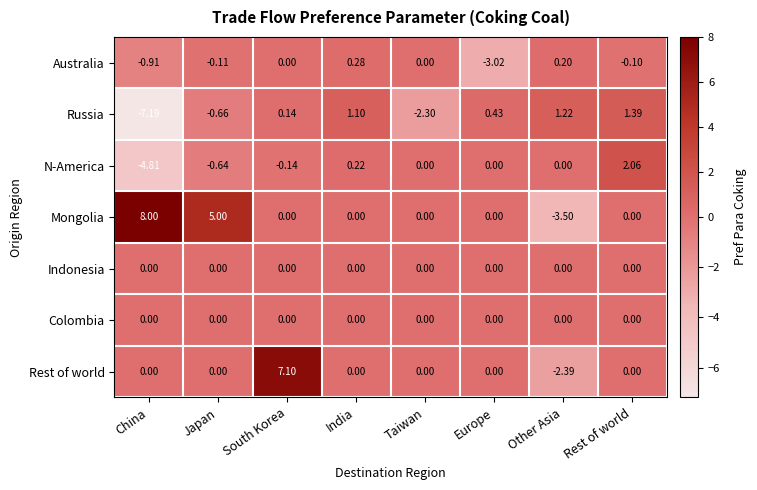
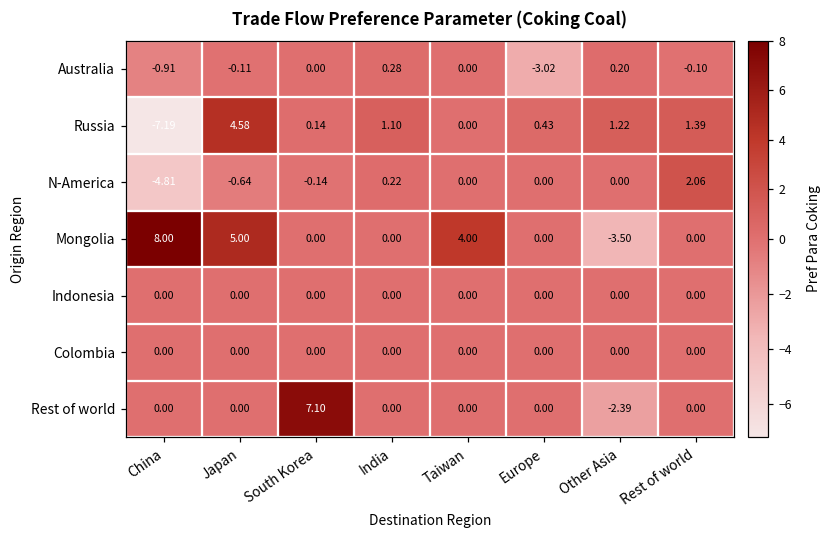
  {
    "Australia": {
      "China": -0.91,
      "Japan": -0.11,
      "South Korea": 0.00,
      "India": 0.28,
      "Taiwan": 0.00,
      "Europe": -3.02,
      "Other Asia": 0.20,
      "Rest of world": -0.10
    },
    "Russia": {
-     "Japan": -0.66,
+     "Japan": 4.58,
      "South Korea": 0.14,
      "India": 1.10,
-     "Taiwan": -2.30,
+     "Taiwan": 0.00,
      "Europe": 0.43,
      "Other Asia": 1.22,
      "Rest of world": 1.39
    },
    "N-America": {
      "China": -4.81,
      "Japan": -0.64,
      "South Korea": -0.14,
      "India": 0.22,
      "Taiwan": 0.00,
      "Europe": 0.00,
      "Other Asia": 0.00,
      "Rest of world": 2.06
    },
    "Mongolia": {
      "China": 8.00,
      "Japan": 5.00,
      "South Korea": 0.00,
      "India": 0.00,
-     "Taiwan": 0.00,
+     "Taiwan": 4.00,
      "Europe": 0.00,
      "Other Asia": -3.50,
      "Rest of world": 0.00
    },
    "Indonesia": {
      "China": 0.00,
      "Japan": 0.00,
      "South Korea": 0.00,
      "India": 0.00,
      "Taiwan": 0.00,
      "Europe": 0.00,
      "Other Asia": 0.00,
      "Rest of world": 0.00
    },
    "Colombia": {
      "China": 0.00,
      "Japan": 0.00,
      "South Korea": 0.00,
      "India": 0.00,
      "Taiwan": 0.00,
      "Europe": 0.00,
      "Other Asia": 0.00,
      "Rest of world": 0.00
    },
    "Rest of world": {
      "China": 0.00,
      "Japan": 0.00,
      "South Korea": 7.10,
      "India": 0.00,
      "Taiwan": 0.00,
      "Europe": 0.00,
      "Other Asia": -2.39,
      "Rest of world": 0.00
    }
  }
